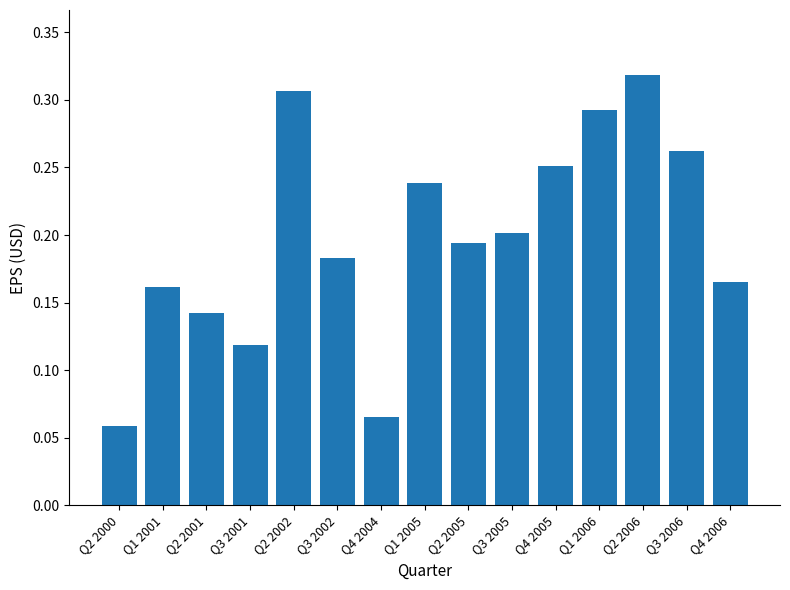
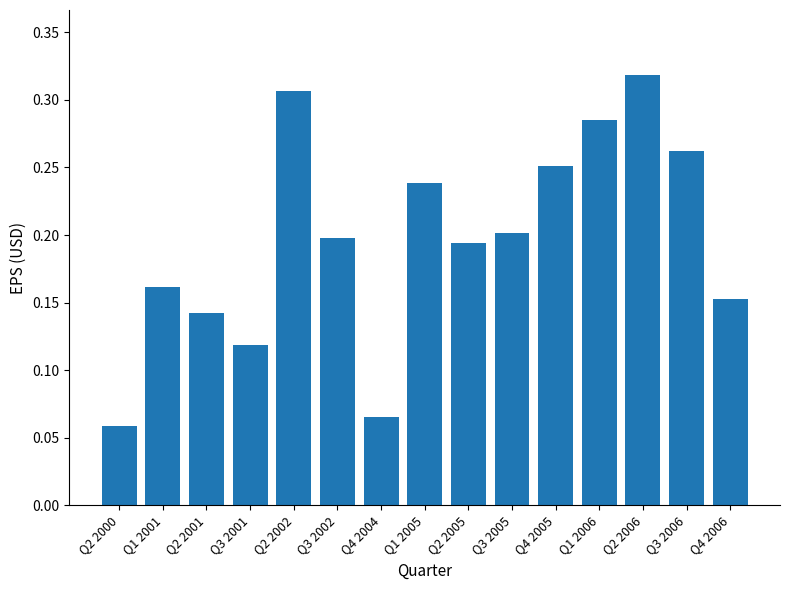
  {
    "Q2 2000": 0.059,
    "Q1 2001": 0.161,
    "Q2 2001": 0.142,
    "Q3 2001": 0.119,
    "Q2 2002": 0.307,
-   "Q3 2002": 0.183,
+   "Q3 2002": 0.198,
    "Q4 2004": 0.065,
    "Q1 2005": 0.239,
    "Q2 2005": 0.194,
    "Q3 2005": 0.202,
    "Q4 2005": 0.251,
-   "Q1 2006": 0.293,
+   "Q1 2006": 0.286,
    "Q2 2006": 0.319,
    "Q3 2006": 0.263,
-   "Q4 2006": 0.165
+   "Q4 2006": 0.153
  }
